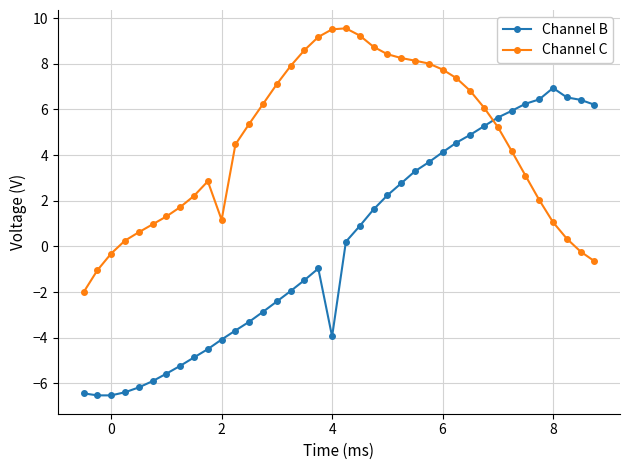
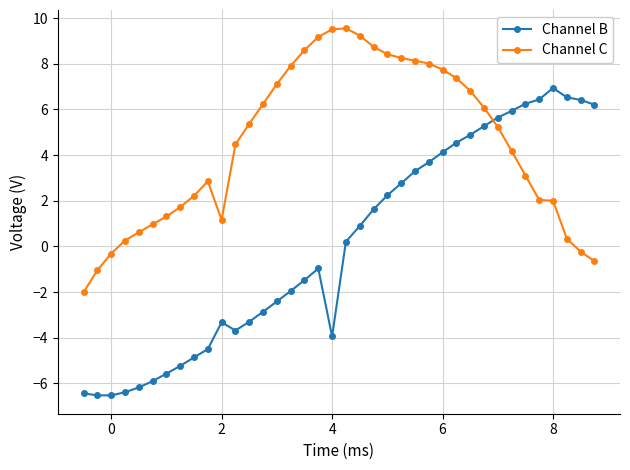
  {
    "Channel B": {
      "0": -6.5,
-     "2": -4.1,
+     "2": -3.3,
      "4": -3.9,
      "6": 4.1,
      "8": 6.9
    },
    "Channel C": {
      "0": -0.3,
      "2": 1.2,
      "4": 9.5,
      "6": 7.7,
-     "8": 1.1
+     "8": 2.0
    }
  }
